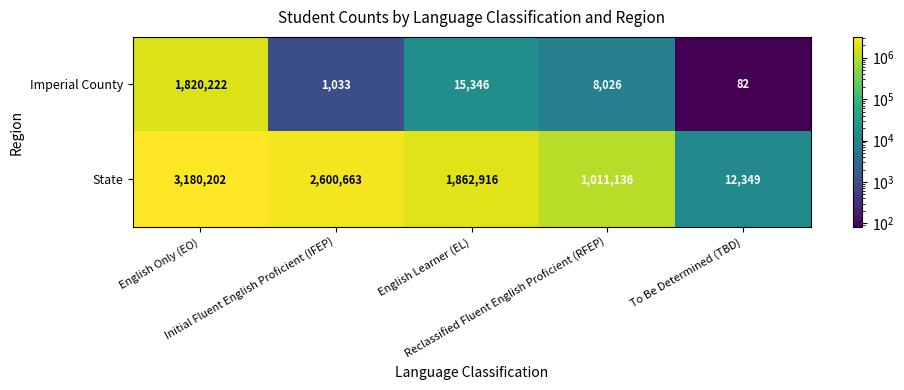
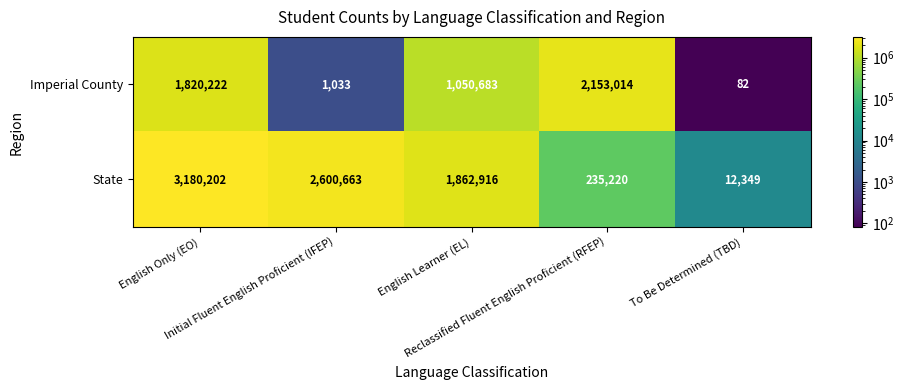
  {
    "Imperial County": {
      "English Only (EO)": "1,820,222",
      "Initial Fluent English Proficient (IFEP)": "1,033",
-     "English Learner (EL)": "15,346",
-     "Reclassified Fluent English Proficient (RFEP)": "8,026",
+     "English Learner (EL)": "1,050,683",
+     "Reclassified Fluent English Proficient (RFEP)": "2,153,014",
      "To Be Determined (TBD)": "82"
    },
    "State": {
      "English Only (EO)": "3,180,202",
      "Initial Fluent English Proficient (IFEP)": "2,600,663",
      "English Learner (EL)": "1,862,916",
-     "Reclassified Fluent English Proficient (RFEP)": "1,011,136",
+     "Reclassified Fluent English Proficient (RFEP)": "235,220",
      "To Be Determined (TBD)": "12,349"
    }
  }
